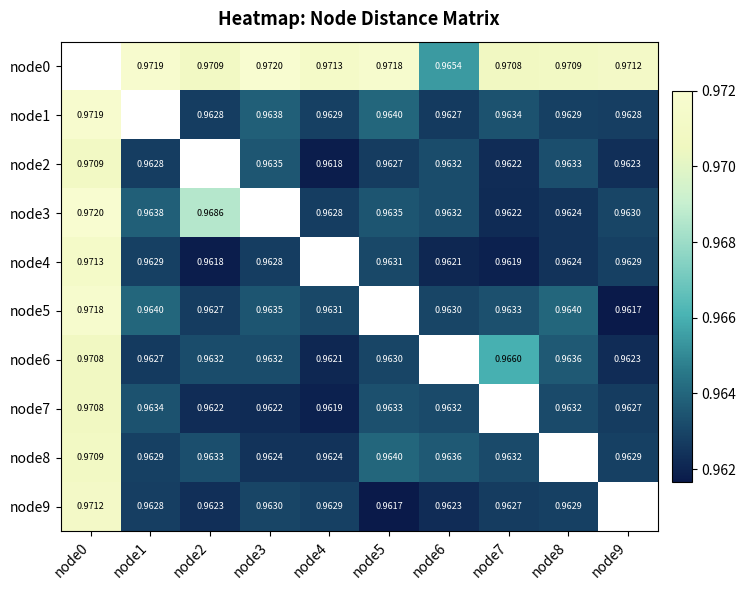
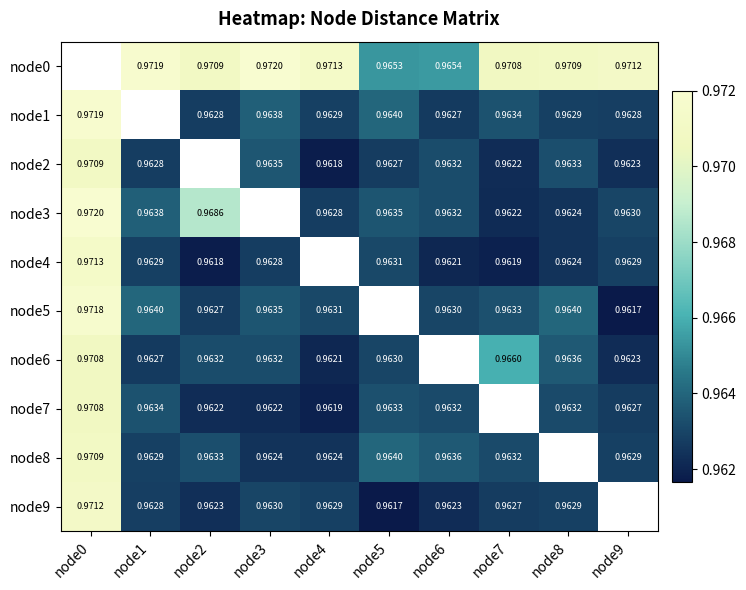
  {
    "node0": {
      "node1": 0.9719,
      "node2": 0.9709,
      "node3": 0.9720,
      "node4": 0.9713,
-     "node5": 0.9718,
+     "node5": 0.9653,
      "node6": 0.9654,
      "node7": 0.9708,
      "node8": 0.9709,
      "node9": 0.9712
    },
    "node1": {
      "node0": 0.9719,
      "node2": 0.9628,
      "node3": 0.9638,
      "node4": 0.9629,
      "node5": 0.9640,
      "node6": 0.9627,
      "node7": 0.9634,
      "node8": 0.9629,
      "node9": 0.9628
    },
    "node2": {
      "node0": 0.9709,
      "node1": 0.9628,
      "node3": 0.9635,
      "node4": 0.9618,
      "node5": 0.9627,
      "node6": 0.9632,
      "node7": 0.9622,
      "node8": 0.9633,
      "node9": 0.9623
    },
    "node3": {
      "node0": 0.9720,
      "node1": 0.9638,
      "node2": 0.9686,
      "node4": 0.9628,
      "node5": 0.9635,
      "node6": 0.9632,
      "node7": 0.9622,
      "node8": 0.9624,
      "node9": 0.9630
    },
    "node4": {
      "node0": 0.9713,
      "node1": 0.9629,
      "node2": 0.9618,
      "node3": 0.9628,
      "node5": 0.9631,
      "node6": 0.9621,
      "node7": 0.9619,
      "node8": 0.9624,
      "node9": 0.9629
    },
    "node5": {
      "node0": 0.9718,
      "node1": 0.9640,
      "node2": 0.9627,
      "node3": 0.9635,
      "node4": 0.9631,
      "node6": 0.9630,
      "node7": 0.9633,
      "node8": 0.9640,
      "node9": 0.9617
    },
    "node6": {
      "node0": 0.9708,
      "node1": 0.9627,
      "node2": 0.9632,
      "node3": 0.9632,
      "node4": 0.9621,
      "node5": 0.9630,
      "node7": 0.9660,
      "node8": 0.9636,
      "node9": 0.9623
    },
    "node7": {
      "node0": 0.9708,
      "node1": 0.9634,
      "node2": 0.9622,
      "node3": 0.9622,
      "node4": 0.9619,
      "node5": 0.9633,
      "node6": 0.9632,
      "node8": 0.9632,
      "node9": 0.9627
    },
    "node8": {
      "node0": 0.9709,
      "node1": 0.9629,
      "node2": 0.9633,
      "node3": 0.9624,
      "node4": 0.9624,
      "node5": 0.9640,
      "node6": 0.9636,
      "node7": 0.9632,
      "node9": 0.9629
    },
    "node9": {
      "node0": 0.9712,
      "node1": 0.9628,
      "node2": 0.9623,
      "node3": 0.9630,
      "node4": 0.9629,
      "node5": 0.9617,
      "node6": 0.9623,
      "node7": 0.9627,
      "node8": 0.9629
    }
  }
